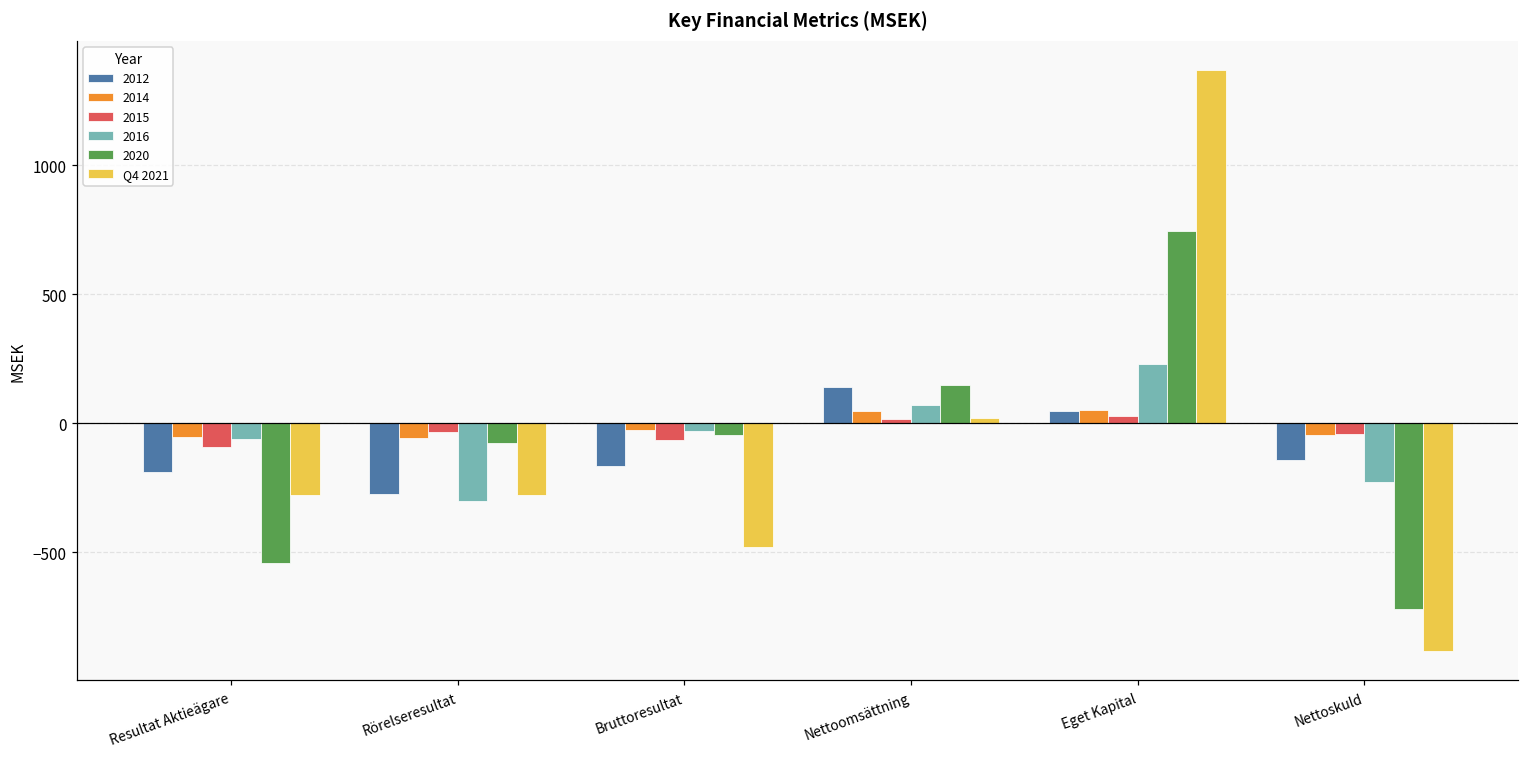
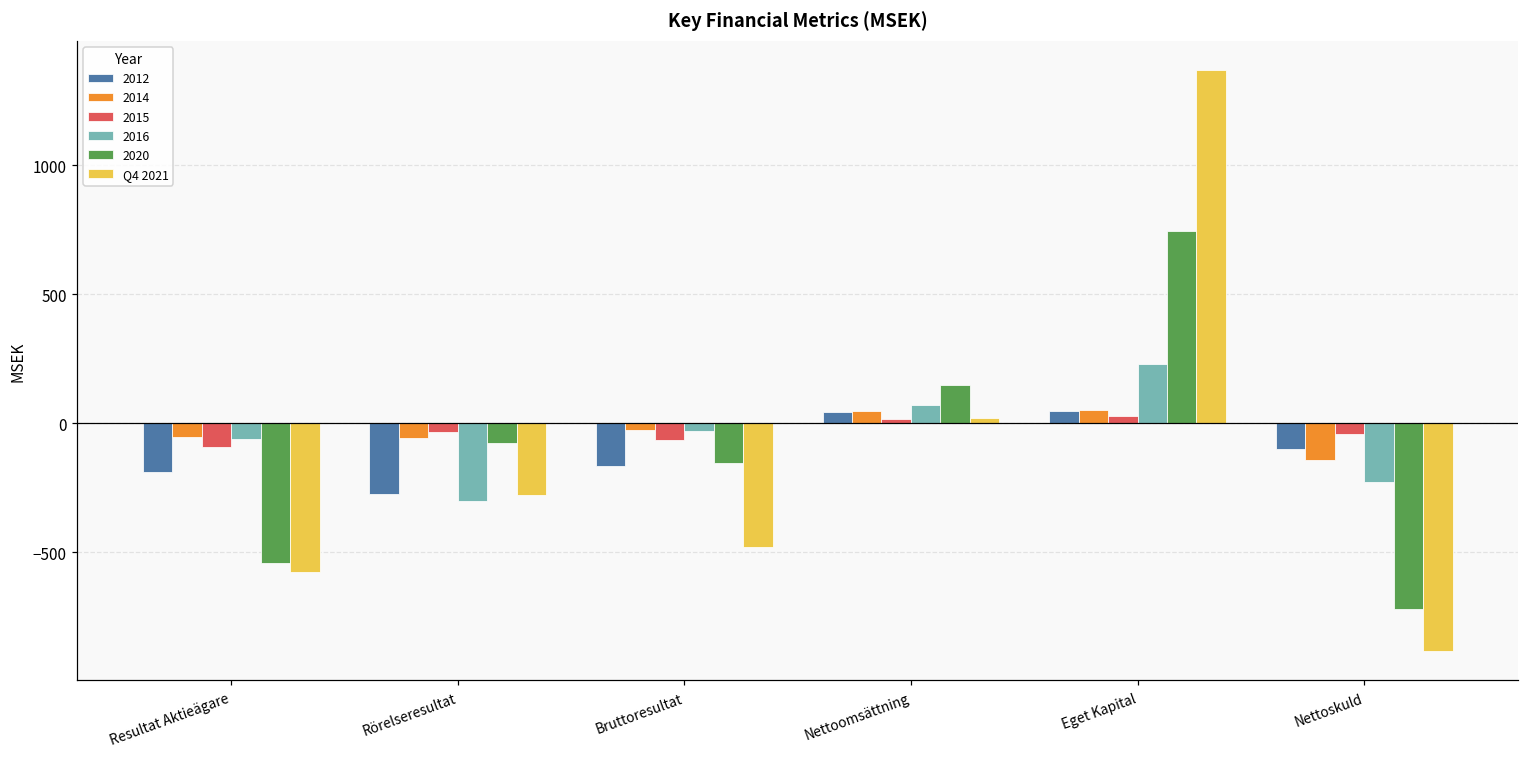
  {
    "2012": {
      "Resultat Aktieägare": -190,
      "Rörelseresultat": -270,
      "Bruttoresultat": -160,
-     "Nettoomsättning": 140,
+     "Nettoomsättning": 40,
      "Eget Kapital": 50,
-     "Nettoskuld": -140
+     "Nettoskuld": -100
    },
    "2014": {
      "Resultat Aktieägare": -50,
      "Rörelseresultat": -50,
      "Bruttoresultat": -30,
      "Nettoomsättning": 50,
      "Eget Kapital": 50,
-     "Nettoskuld": -50
+     "Nettoskuld": -140
    },
    "2015": {
      "Resultat Aktieägare": -90,
      "Rörelseresultat": -30,
      "Bruttoresultat": -60,
      "Nettoomsättning": 20,
      "Eget Kapital": 30,
      "Nettoskuld": -40
    },
    "2016": {
      "Resultat Aktieägare": -60,
      "Rörelseresultat": -300,
      "Bruttoresultat": -30,
      "Nettoomsättning": 70,
      "Eget Kapital": 230,
      "Nettoskuld": -230
    },
    "2020": {
      "Resultat Aktieägare": -540,
      "Rörelseresultat": -80,
-     "Bruttoresultat": -40,
+     "Bruttoresultat": -150,
      "Nettoomsättning": 150,
      "Eget Kapital": 740,
      "Nettoskuld": -720
    },
    "Q4 2021": {
-     "Resultat Aktieägare": -280,
+     "Resultat Aktieägare": -580,
      "Rörelseresultat": -280,
      "Bruttoresultat": -480,
      "Nettoomsättning": 20,
      "Eget Kapital": 1370,
      "Nettoskuld": -880
    }
  }
